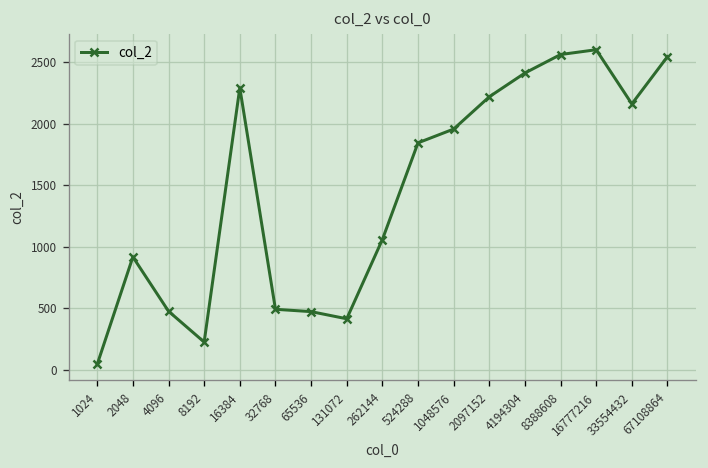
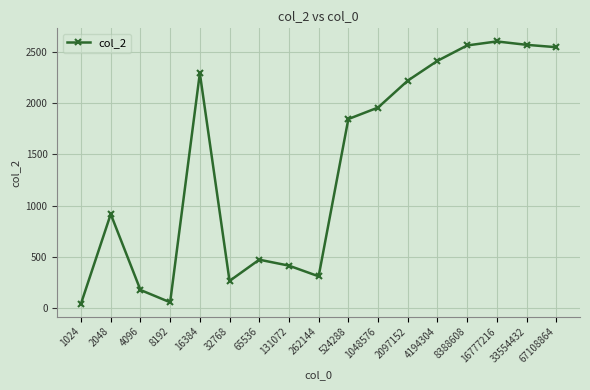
  {
    "1024": 50,
    "2048": 920,
-   "4096": 480,
-   "8192": 230,
+   "4096": 180,
+   "8192": 60,
    "16384": 2290,
-   "32768": 490,
+   "32768": 270,
    "65536": 470,
    "131072": 420,
-   "262144": 1060,
+   "262144": 310,
    "524288": 1840,
    "1048576": 1960,
    "2097152": 2220,
    "4194304": 2410,
    "8388608": 2560,
    "16777216": 2600,
-   "33554432": 2160,
+   "33554432": 2570,
    "67108864": 2540
  }
